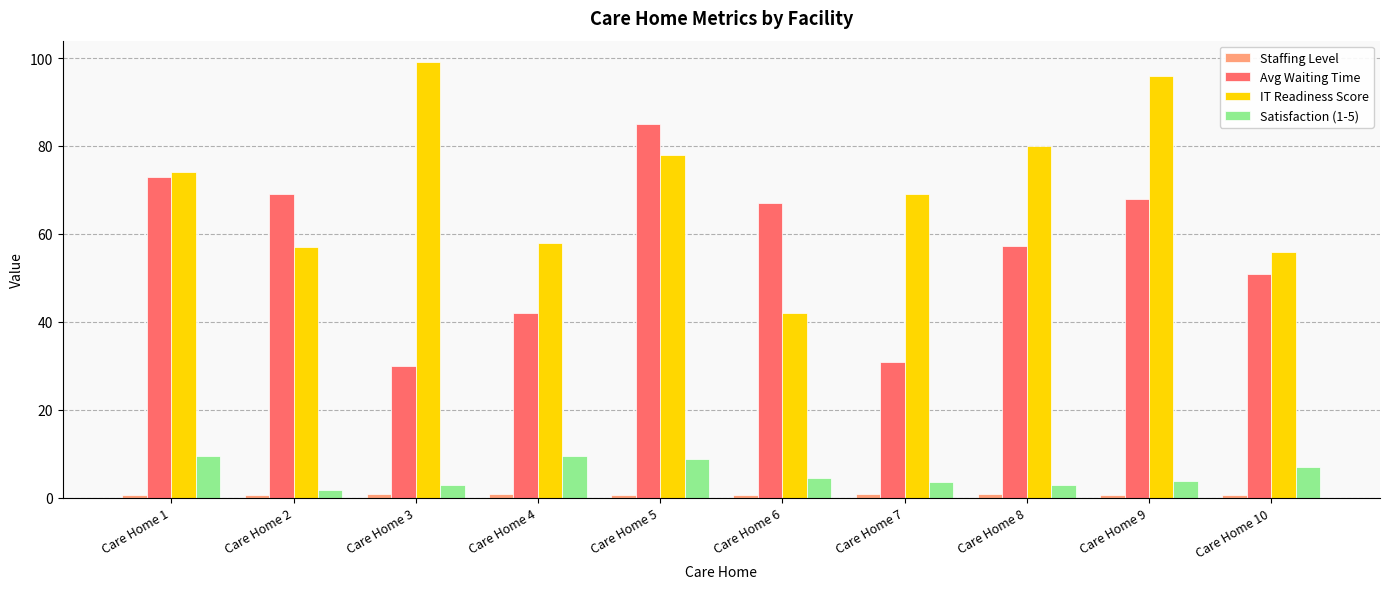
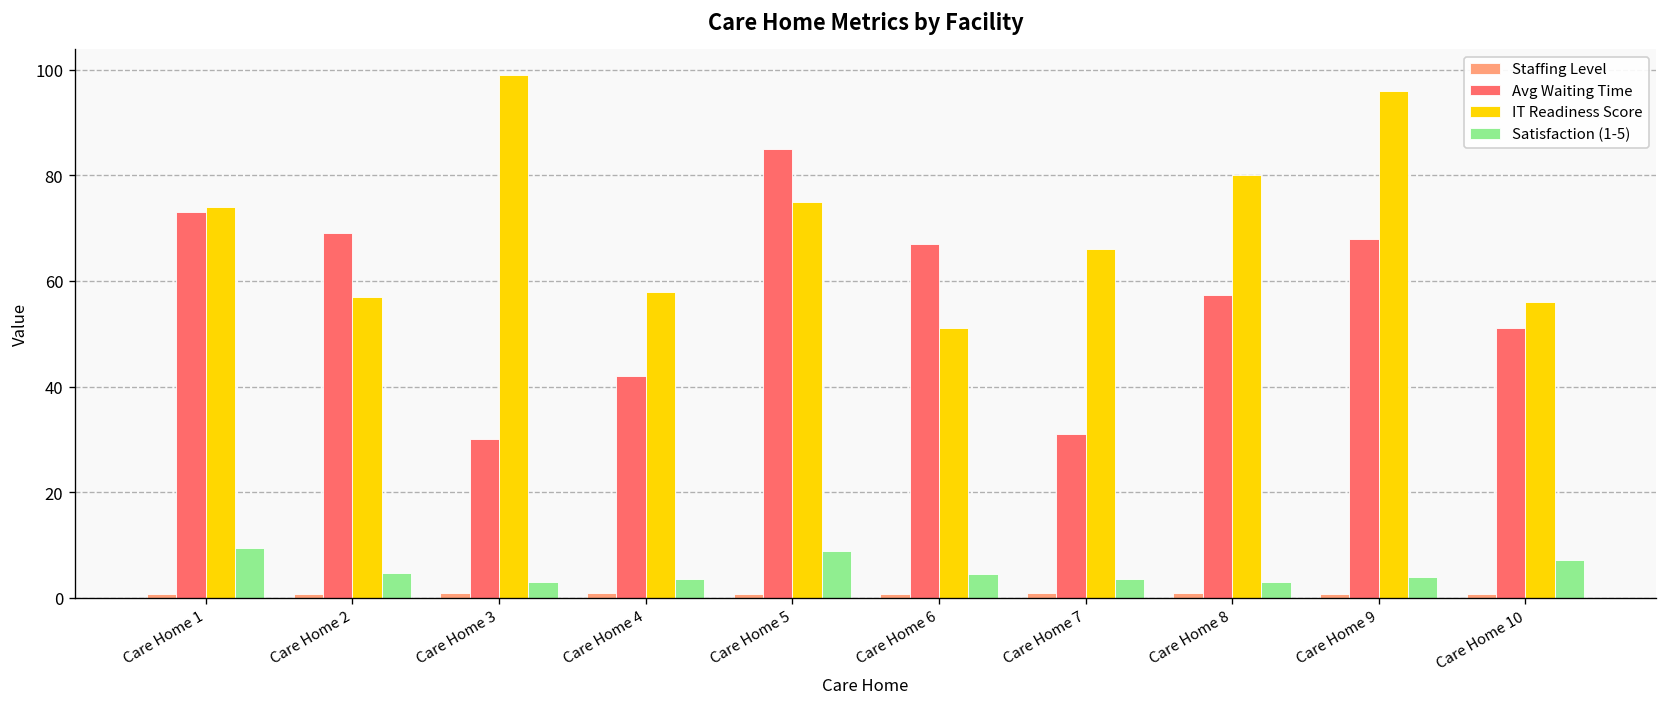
  {
    "IT Readiness Score": {
      "Care Home 1": 74,
      "Care Home 2": 57,
      "Care Home 3": 99,
      "Care Home 4": 58,
-     "Care Home 5": 78,
-     "Care Home 6": 42,
-     "Care Home 7": 69,
+     "Care Home 5": 75,
+     "Care Home 6": 51,
+     "Care Home 7": 66,
      "Care Home 8": 80,
      "Care Home 9": 96,
      "Care Home 10": 56
    },
    "Satisfaction (1-5)": {
      "Care Home 1": 9,
-     "Care Home 2": 2,
+     "Care Home 2": 5,
      "Care Home 3": 3,
-     "Care Home 4": 9,
+     "Care Home 4": 4,
      "Care Home 5": 9,
      "Care Home 6": 4,
      "Care Home 7": 4,
      "Care Home 8": 3,
      "Care Home 9": 4,
      "Care Home 10": 7
    }
  }
